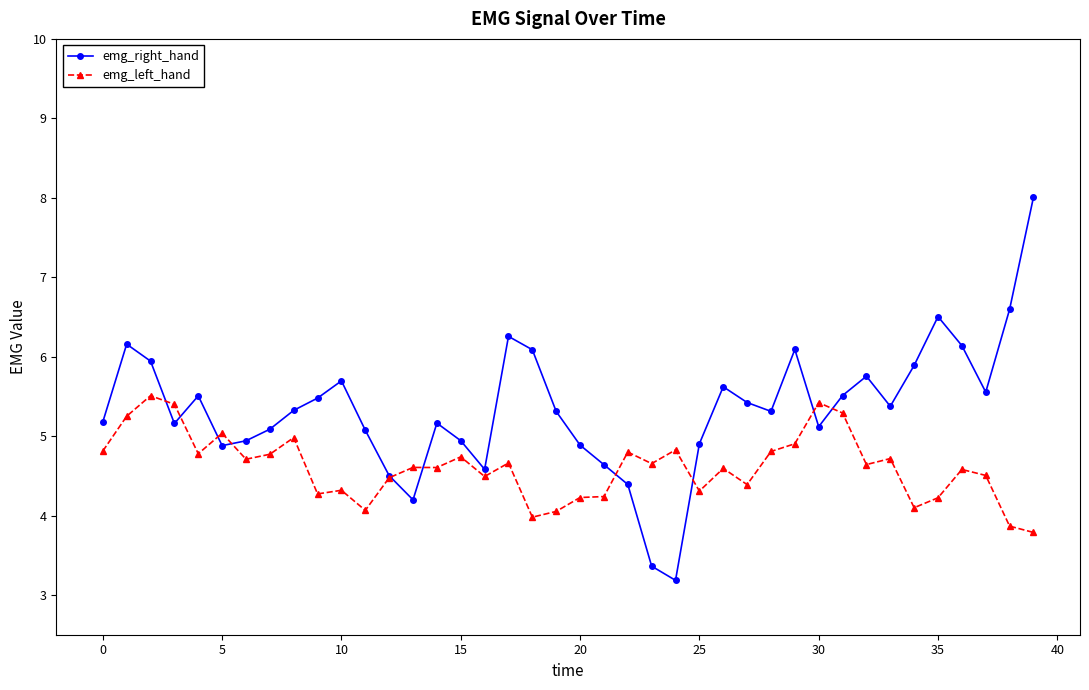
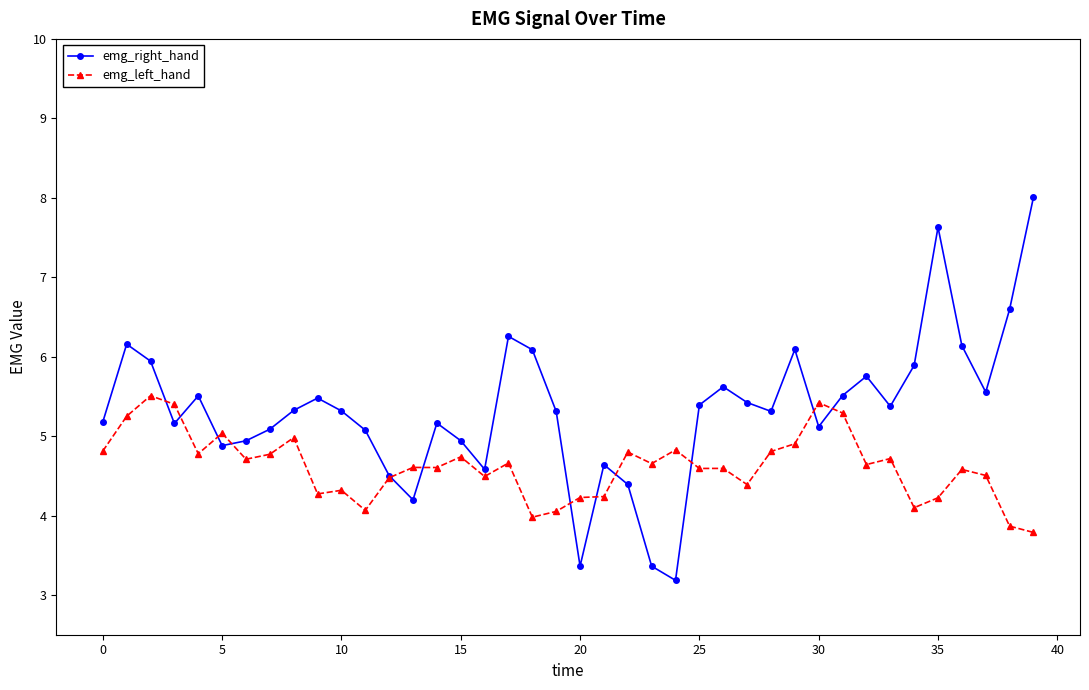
  {
    "emg_right_hand": {
      "0": 5.2,
      "5": 4.9,
-     "10": 5.7,
+     "10": 5.3,
      "15": 4.9,
-     "20": 4.9,
-     "25": 4.9,
+     "20": 3.4,
+     "25": 5.4,
      "30": 5.1,
-     "35": 6.5
+     "35": 7.6
    },
    "emg_left_hand": {
      "0": 4.8,
      "5": 5.0,
      "10": 4.3,
      "15": 4.7,
      "20": 4.2,
-     "25": 4.3,
+     "25": 4.6,
      "30": 5.4,
      "35": 4.2
    }
  }
